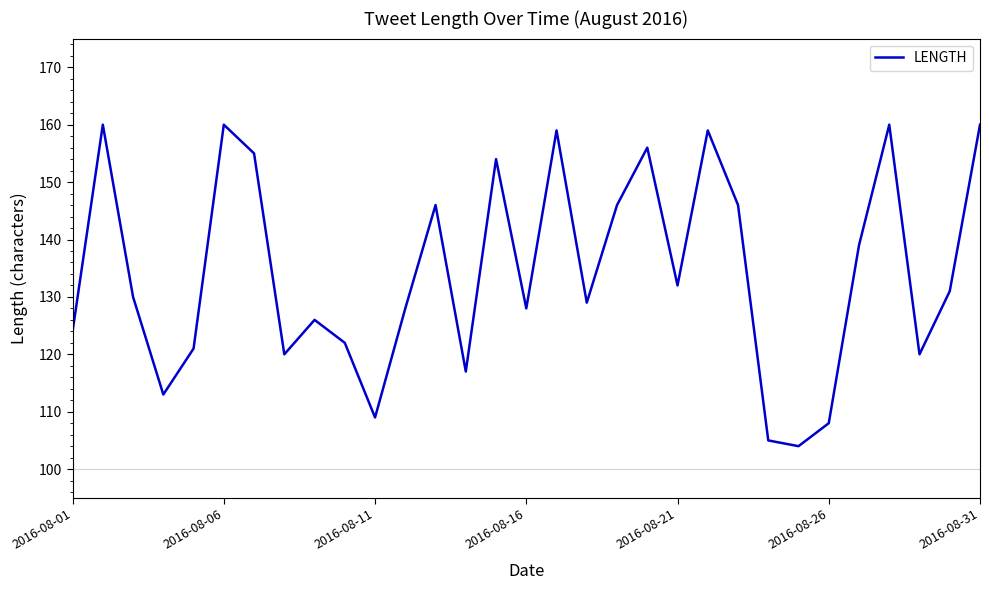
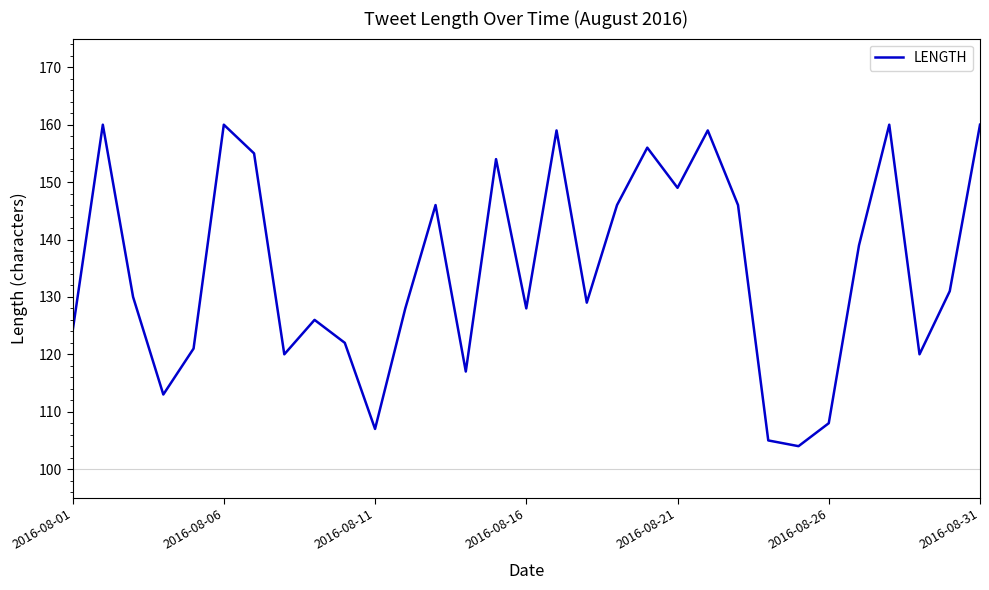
  {
    "2016-08-01": 124,
    "2016-08-06": 160,
-   "2016-08-11": 109,
+   "2016-08-11": 107,
    "2016-08-16": 128,
-   "2016-08-21": 132,
+   "2016-08-21": 149,
    "2016-08-26": 108,
    "2016-08-31": 160
  }
